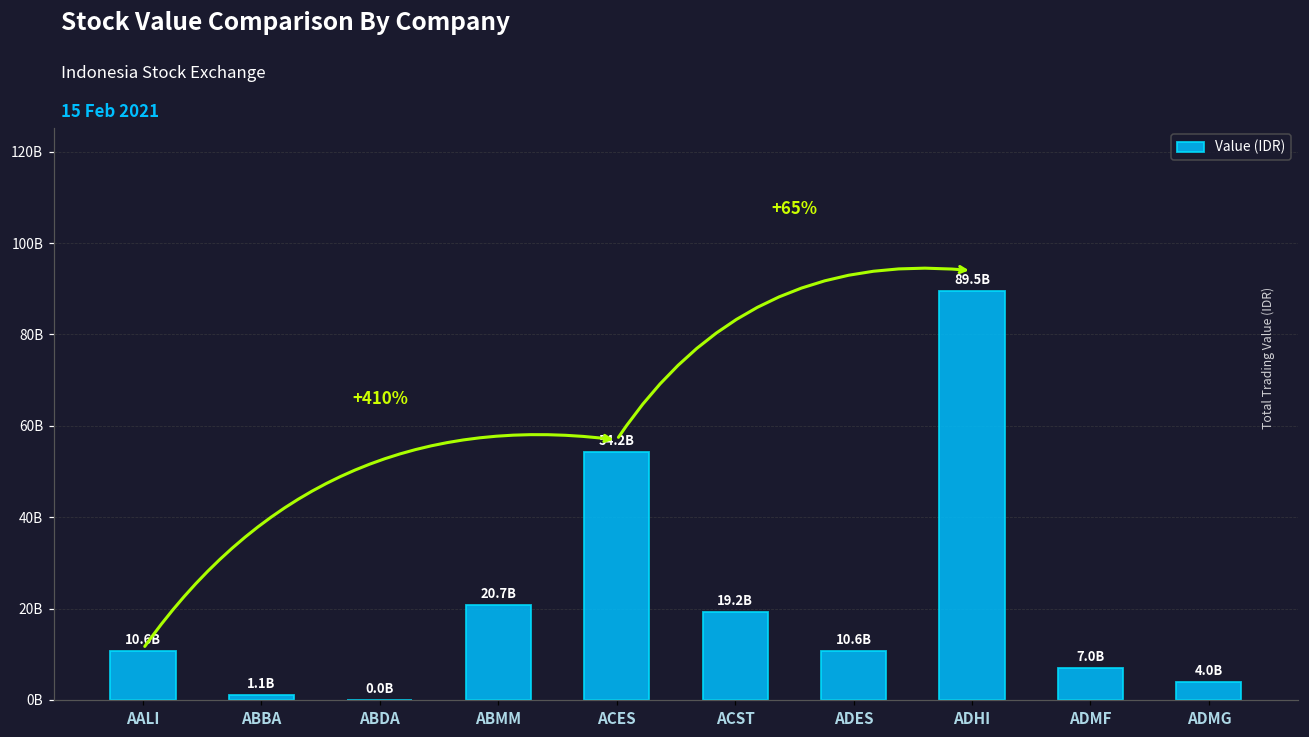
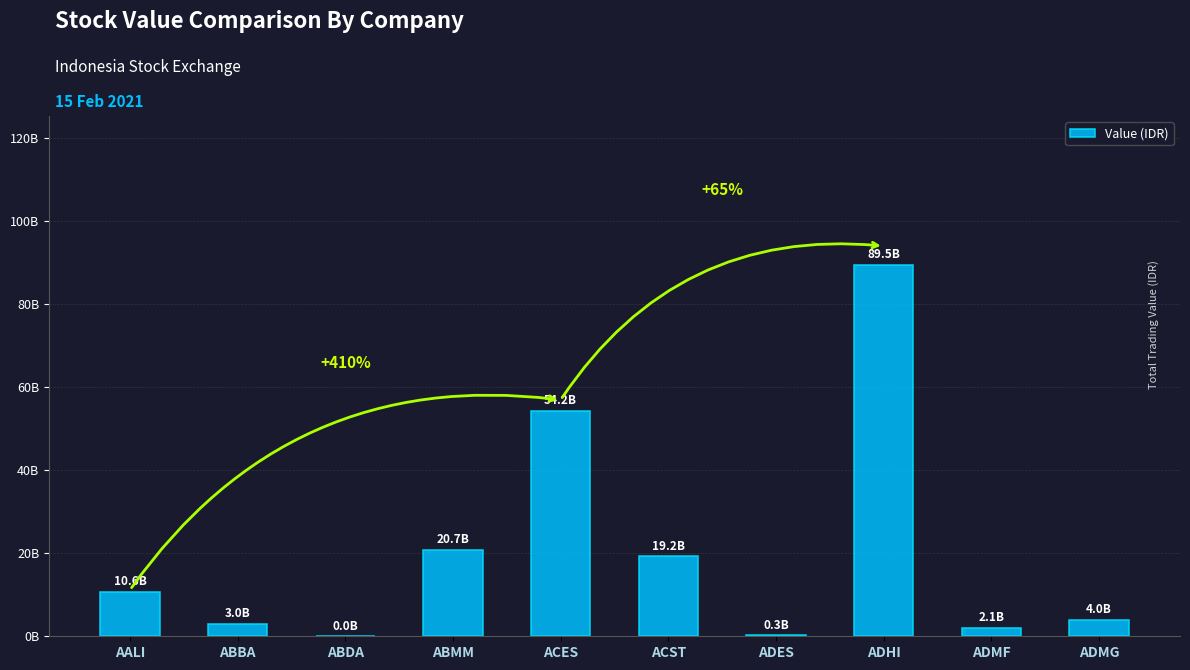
  {
    "AALI": "10.6B",
-   "ABBA": "1.1B",
+   "ABBA": "3.0B",
    "ABMM": "20.7B",
    "ACES": "54.2B",
    "ACST": "19.2B",
-   "ADES": "10.6B",
+   "ADES": "0.3B",
    "ADHI": "89.5B",
-   "ADMF": "7.0B",
+   "ADMF": "2.1B",
    "ADMG": "4.0B"
  }
